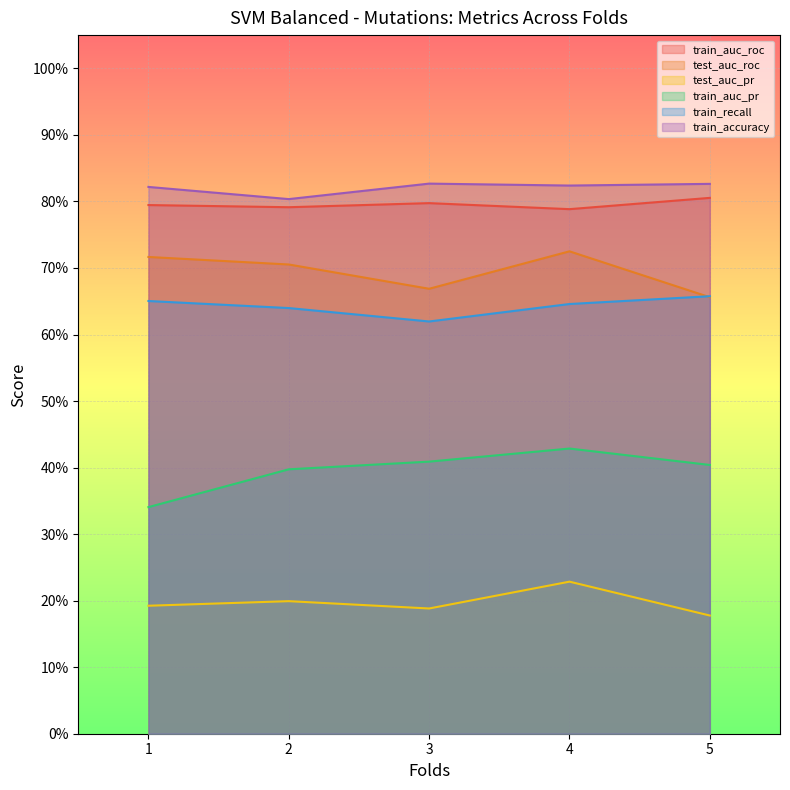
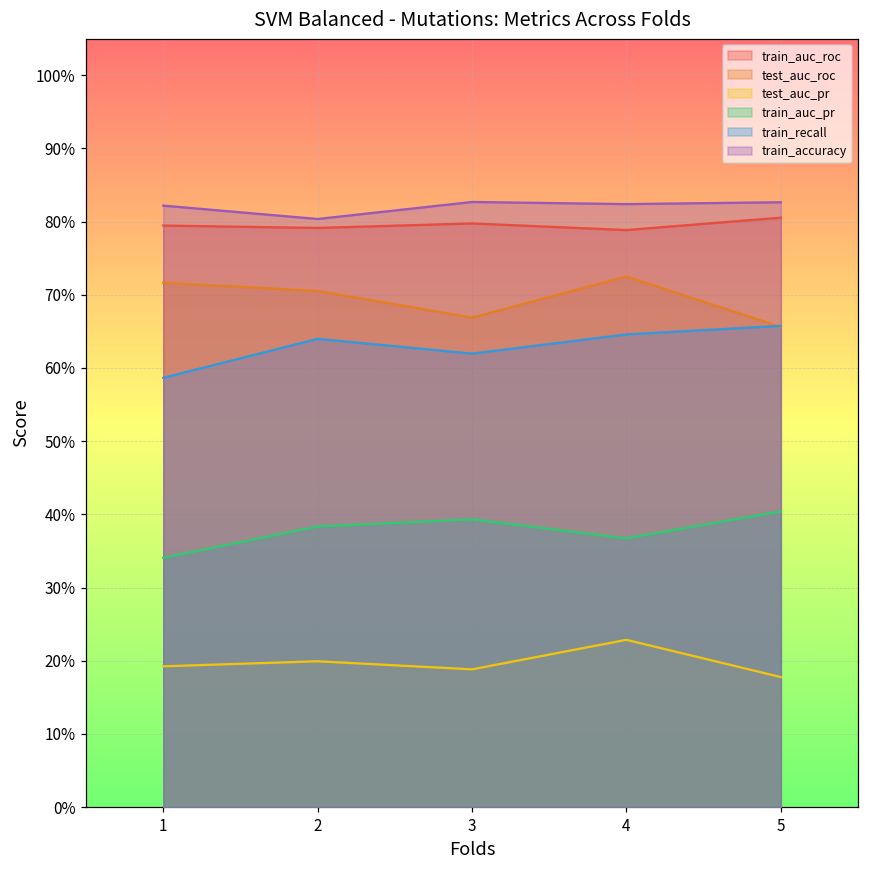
  {
    "train_auc_pr": {
      "1": "34%",
-     "2": "40%",
-     "3": "41%",
-     "4": "43%",
+     "2": "38%",
+     "3": "39%",
+     "4": "37%",
      "5": "40%"
    },
    "train_recall": {
-     "1": "65%",
+     "1": "59%",
      "2": "64%",
      "3": "62%",
      "4": "65%"
    },
    "train_accuracy": {
      "1": "82%",
      "2": "80%",
      "3": "83%",
      "4": "82%",
      "5": "83%"
    }
  }
